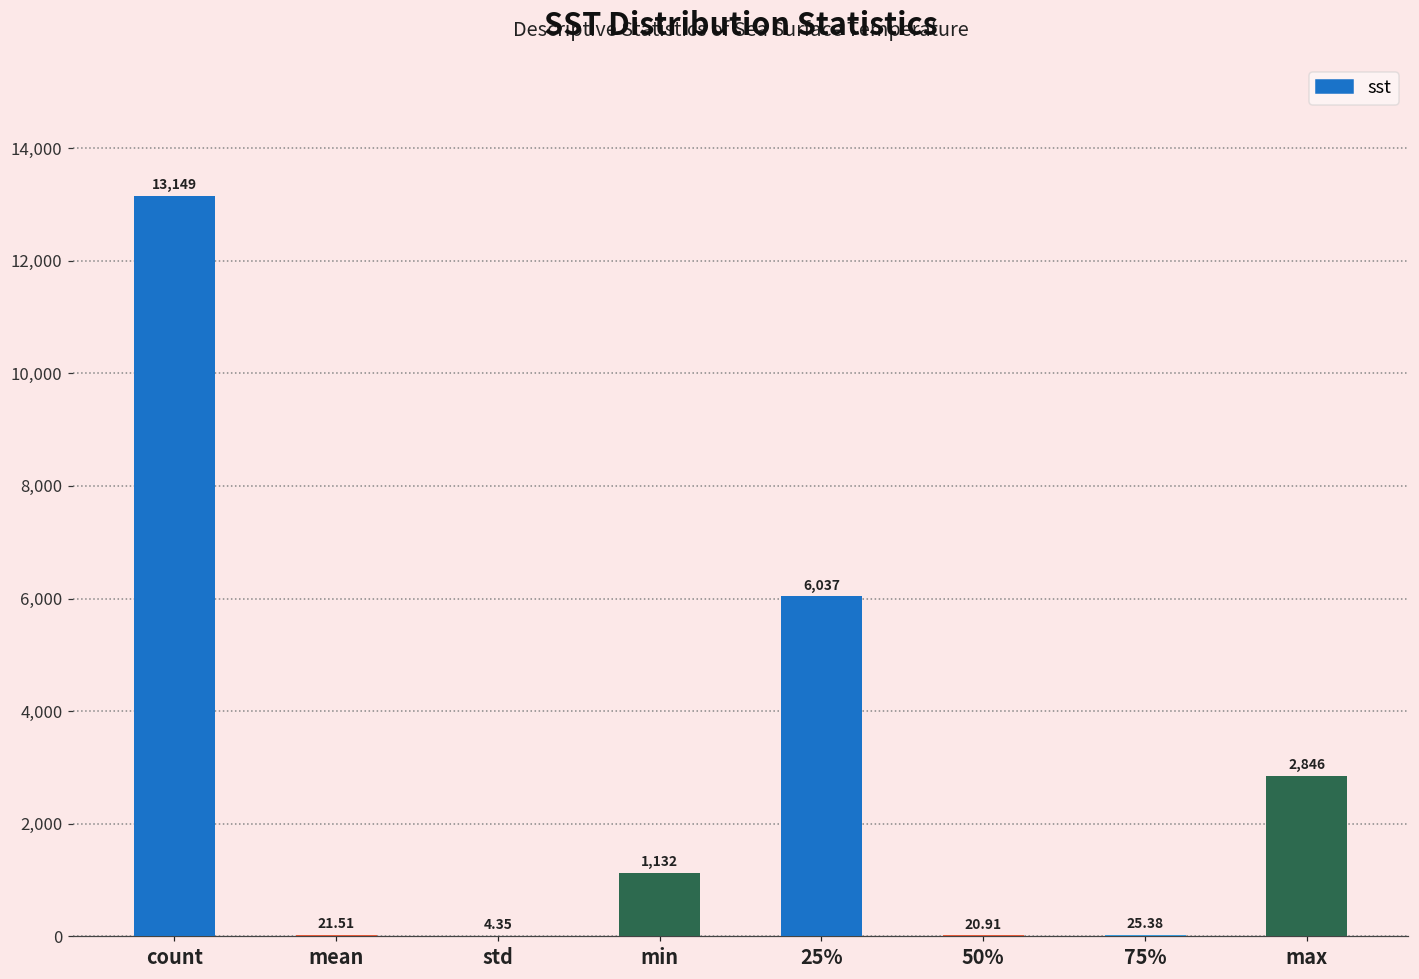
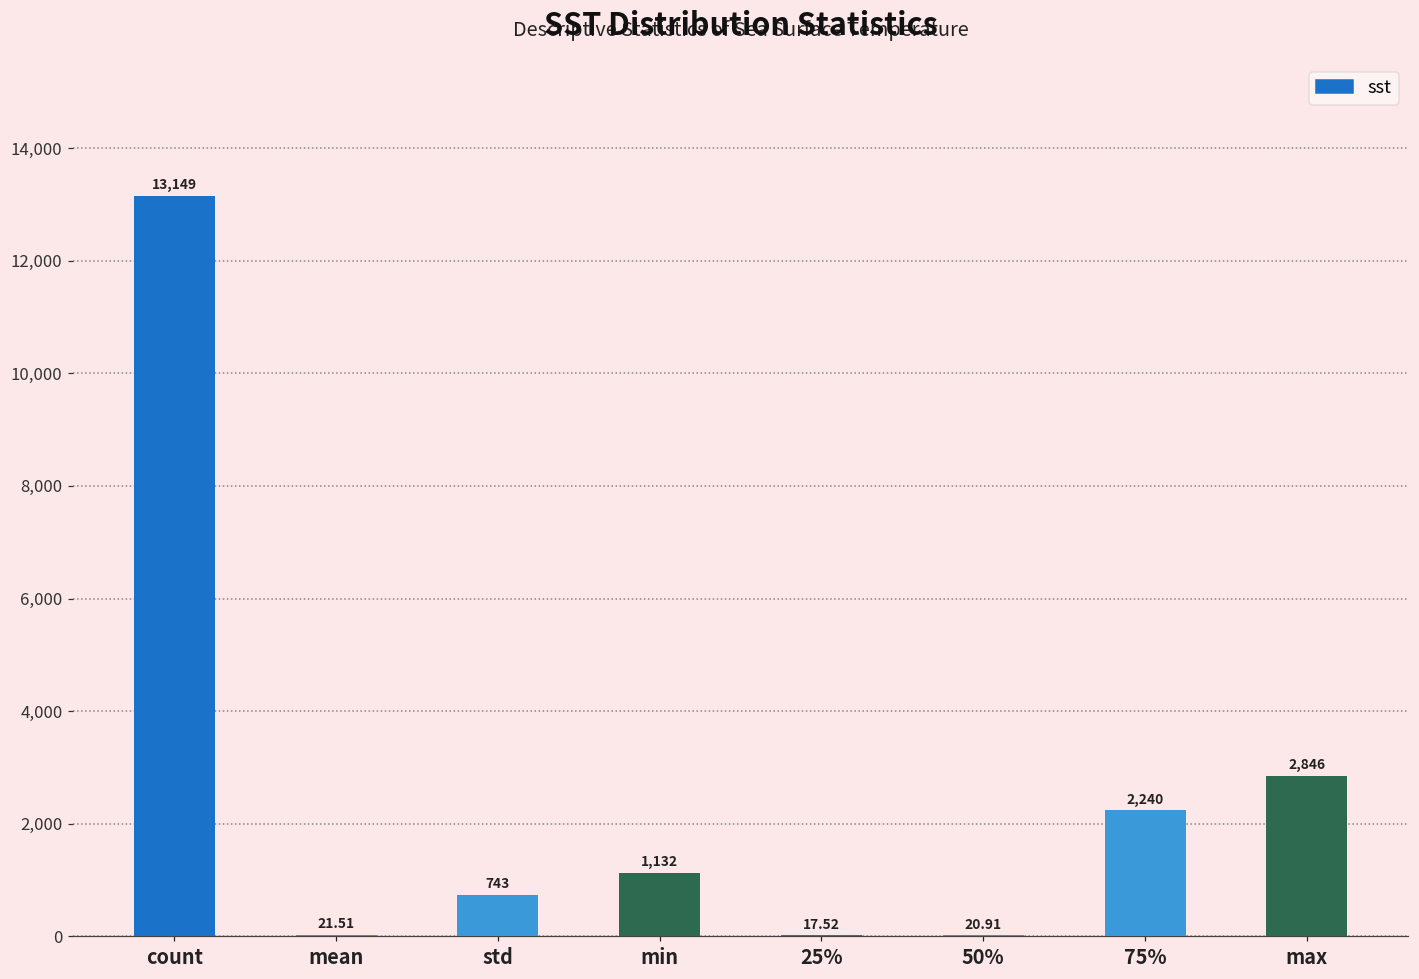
  {
    "count": "13,149",
    "mean": "21.51",
-   "std": "4.35",
+   "std": "743",
    "min": "1,132",
-   "25%": "6,037",
+   "25%": "17.52",
    "50%": "20.91",
-   "75%": "25.38",
+   "75%": "2,240",
    "max": "2,846"
  }
